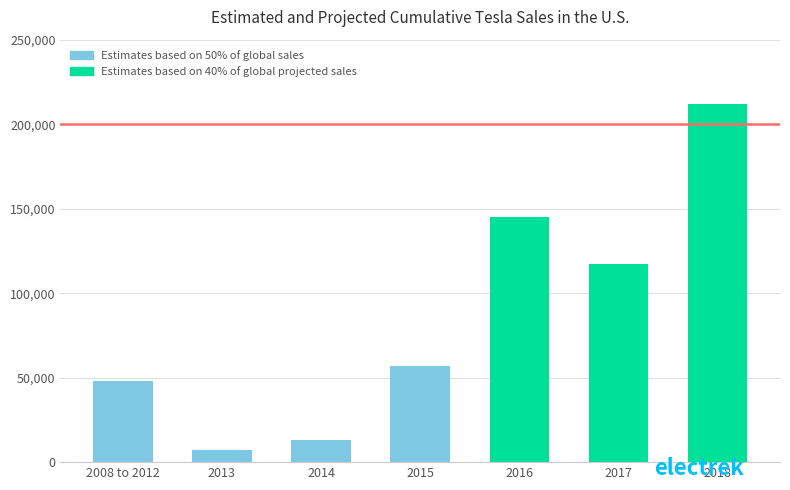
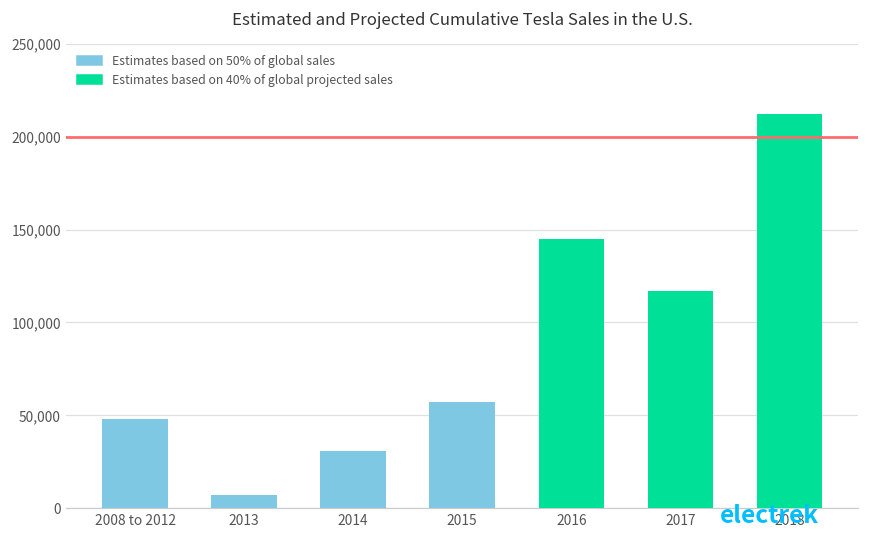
  {
    "Estimates based on 50% of global sales": {
      "2008 to 2012": "48,000",
      "2013": "7,000",
-     "2014": "13,000",
+     "2014": "31,000",
      "2015": "57,000",
      "2016": "0",
      "2017": "0",
      "2018": "0"
    },
    "Estimates based on 40% of global projected sales": {
      "2008 to 2012": "0",
      "2013": "0",
      "2014": "0",
      "2015": "0",
      "2016": "145,000",
      "2017": "117,000",
      "2018": "212,000"
    }
  }
